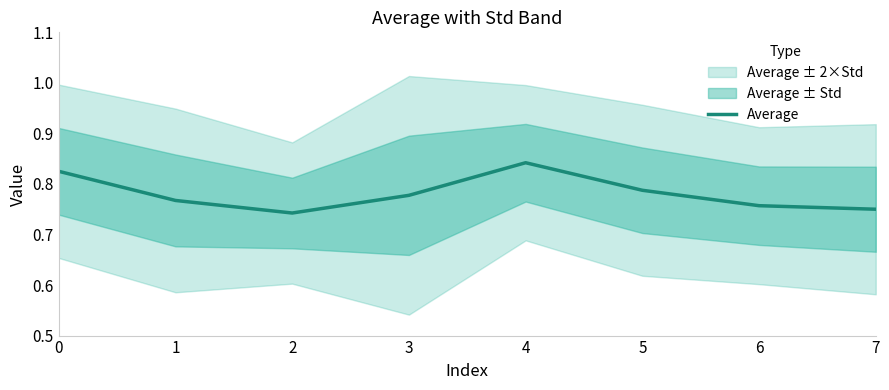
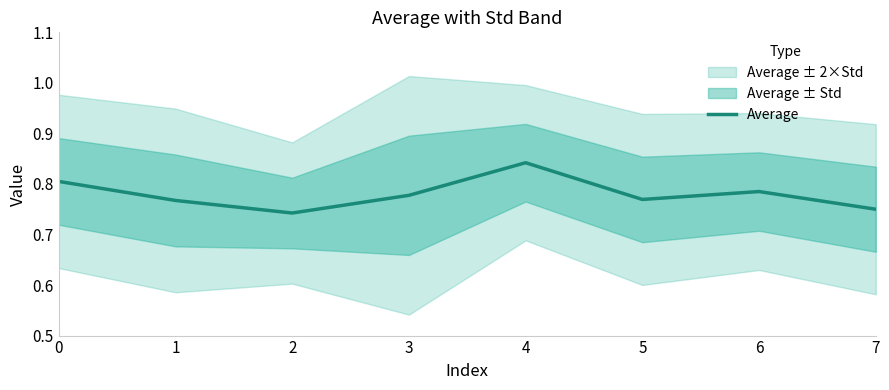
  {
    "Average": {
-     "0": 0.83,
+     "0": 0.81,
      "1": 0.77,
      "2": 0.74,
      "3": 0.78,
      "4": 0.84,
-     "5": 0.79,
-     "6": 0.76,
+     "5": 0.77,
+     "6": 0.79,
      "7": 0.75
    }
  }
